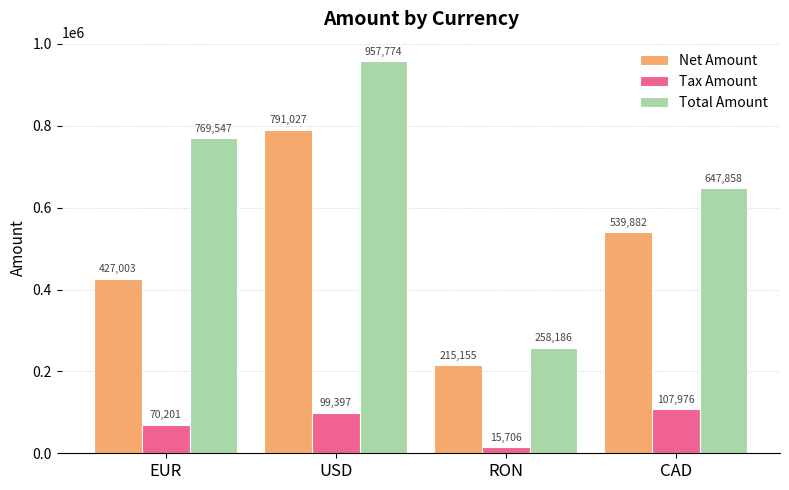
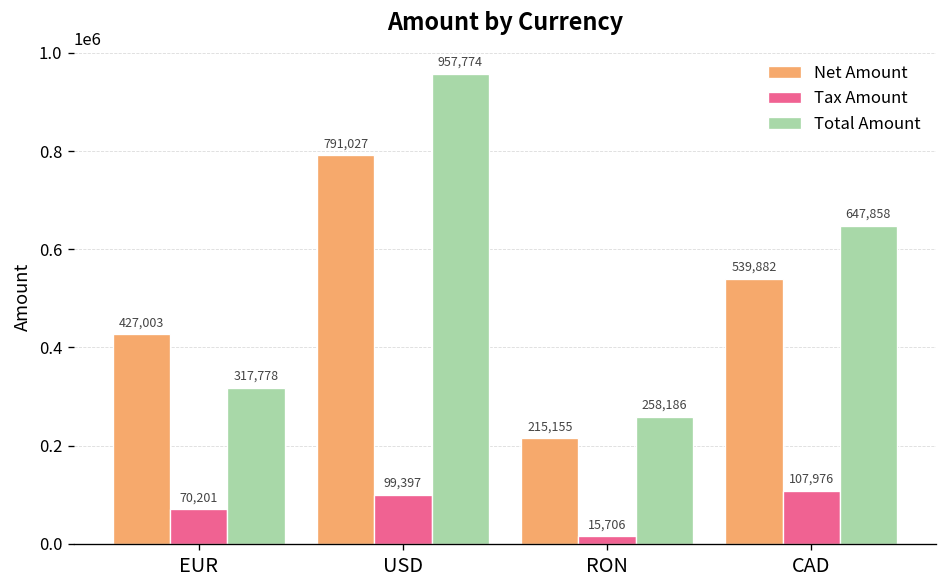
  {
    "Net Amount": {
      "EUR": "427,003",
      "USD": "791,027",
      "RON": "215,155",
      "CAD": "539,882"
    },
    "Tax Amount": {
      "EUR": "70,201",
      "USD": "99,397",
      "RON": "15,706",
      "CAD": "107,976"
    },
    "Total Amount": {
-     "EUR": "769,547",
+     "EUR": "317,778",
      "USD": "957,774",
      "RON": "258,186",
      "CAD": "647,858"
    }
  }
